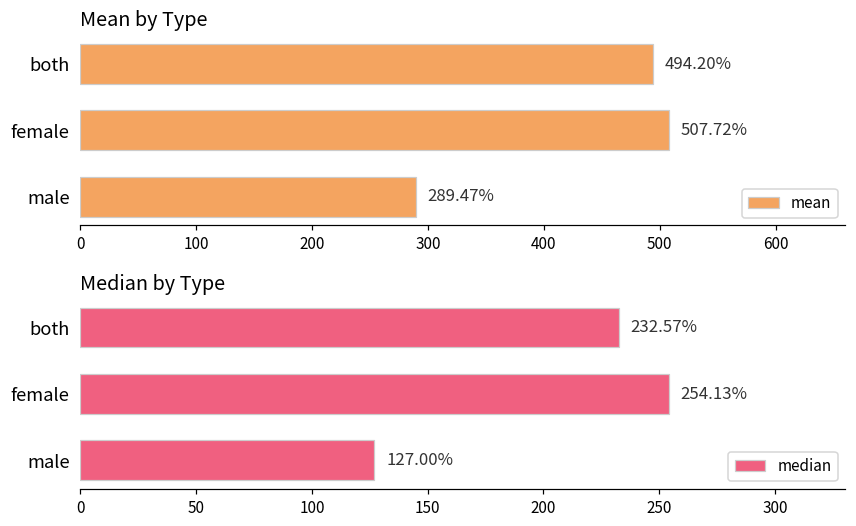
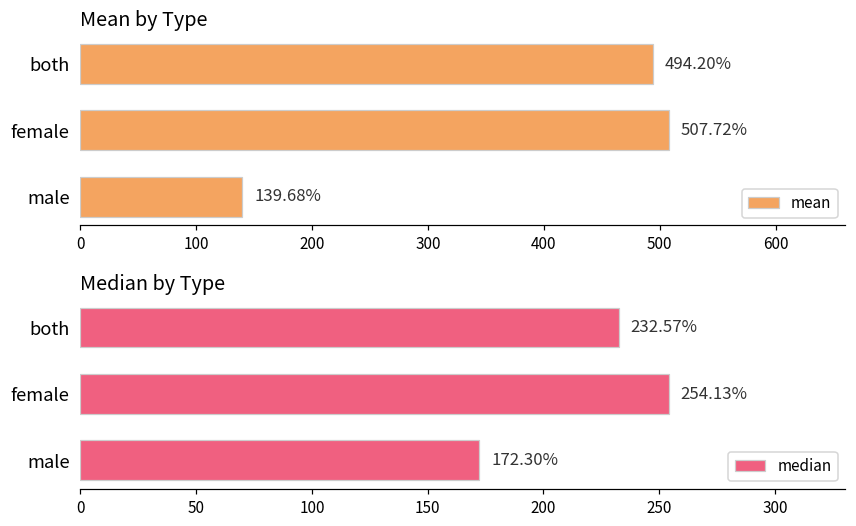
  {
    "Mean by Type": {
      "both": "494.20%",
      "female": "507.72%",
-     "male": "289.47%"
+     "male": "139.68%"
    },
    "Median by Type": {
      "both": "232.57%",
      "female": "254.13%",
-     "male": "127.00%"
+     "male": "172.30%"
    }
  }
